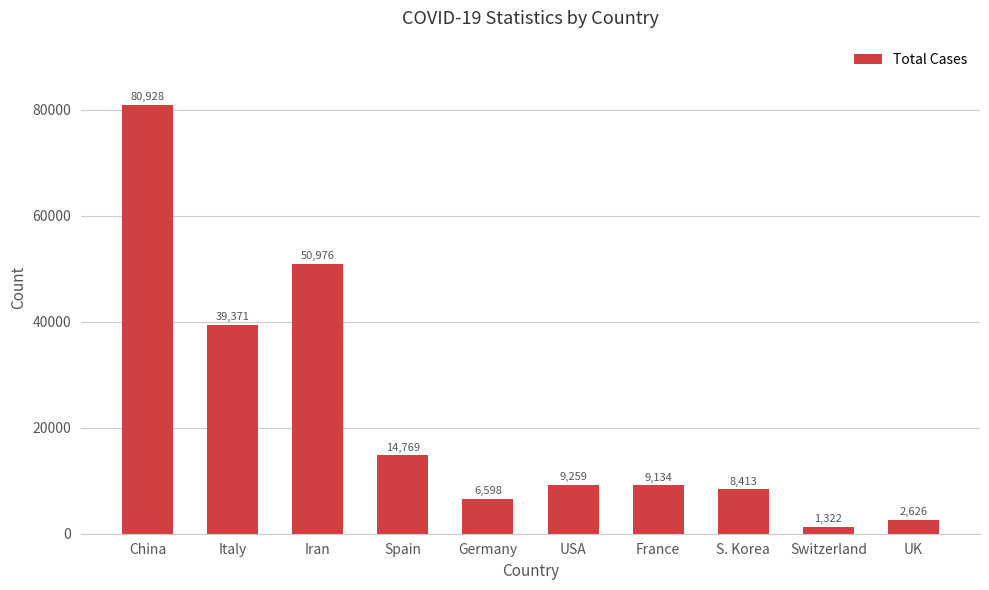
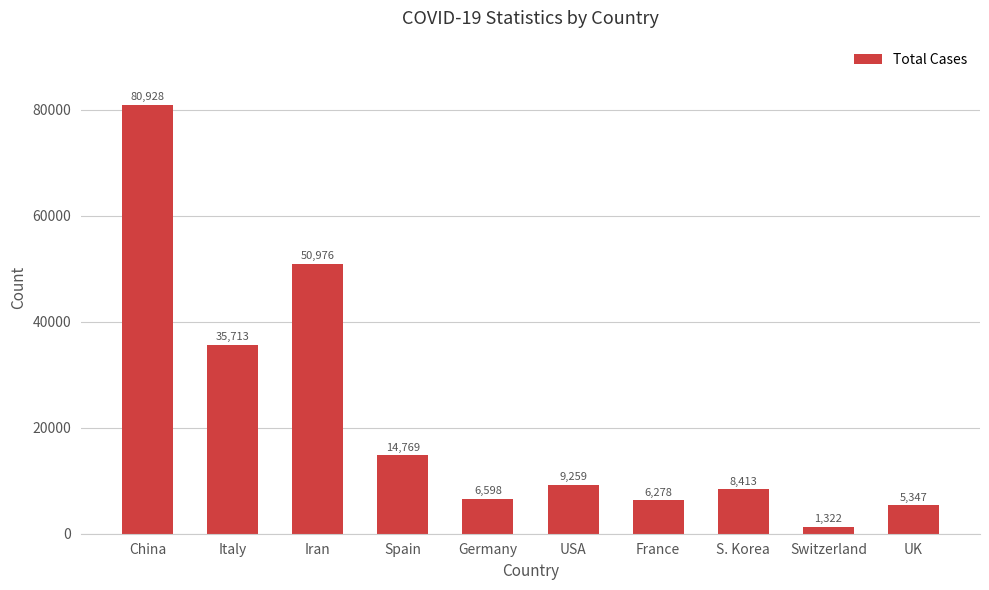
  {
    "China": "80,928",
-   "Italy": "39,371",
+   "Italy": "35,713",
    "Iran": "50,976",
    "Spain": "14,769",
    "Germany": "6,598",
    "USA": "9,259",
-   "France": "9,134",
+   "France": "6,278",
    "S. Korea": "8,413",
    "Switzerland": "1,322",
-   "UK": "2,626"
+   "UK": "5,347"
  }
